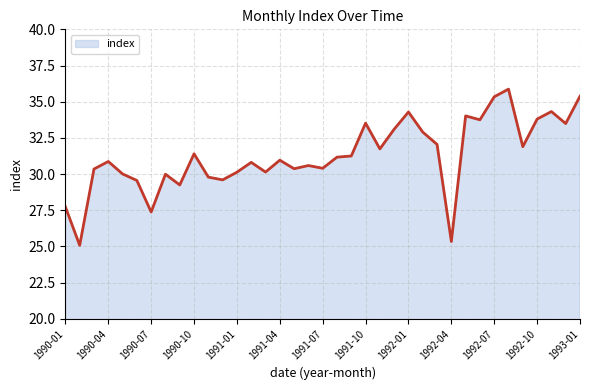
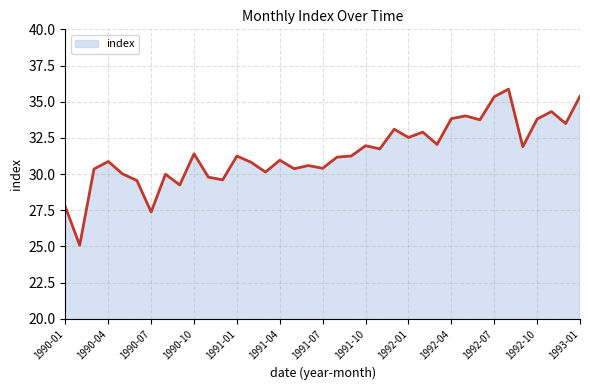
  {
    "1990-01": 27.7,
    "1990-04": 30.9,
    "1990-07": 27.4,
    "1990-10": 31.4,
-   "1991-01": 30.1,
+   "1991-01": 31.3,
    "1991-04": 31.0,
    "1991-07": 30.4,
-   "1991-10": 33.5,
-   "1992-01": 34.3,
-   "1992-04": 25.3,
+   "1991-10": 32.0,
+   "1992-01": 32.5,
+   "1992-04": 33.8,
    "1992-07": 35.3,
    "1992-10": 33.8,
    "1993-01": 35.4
  }
